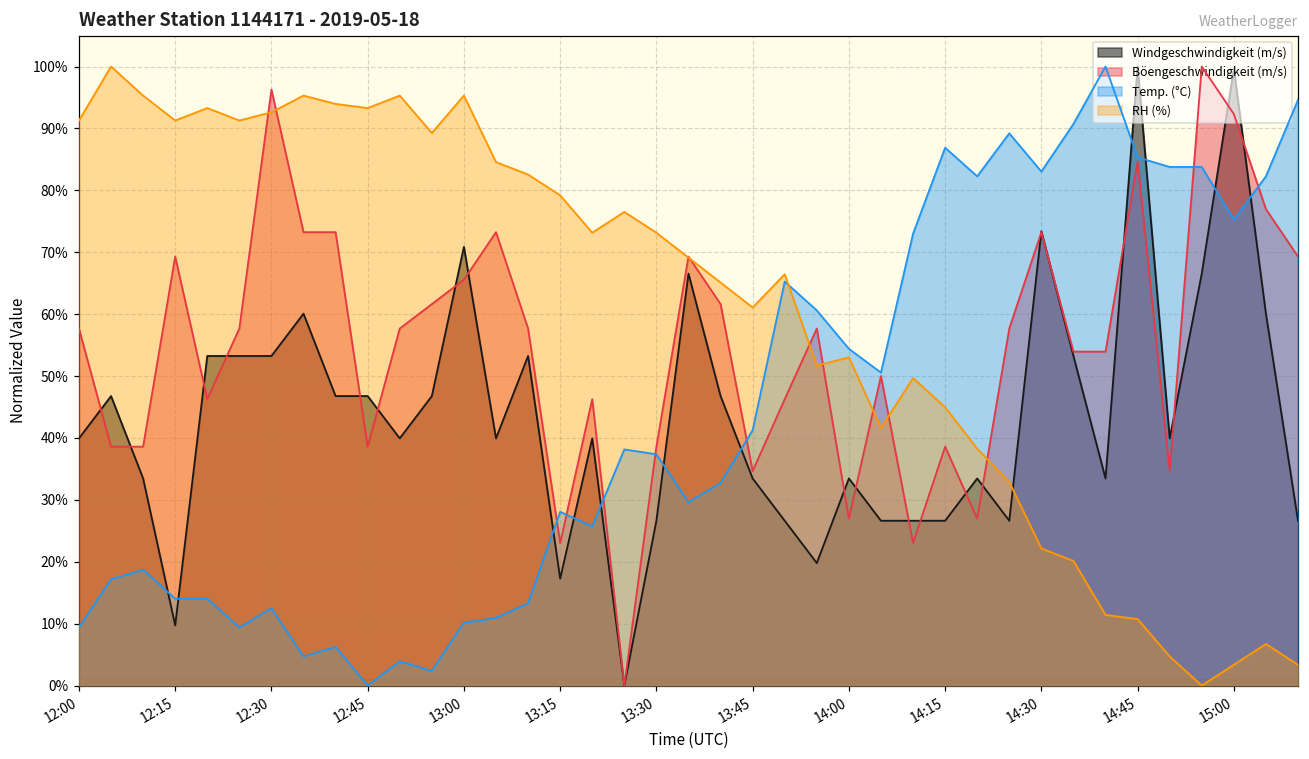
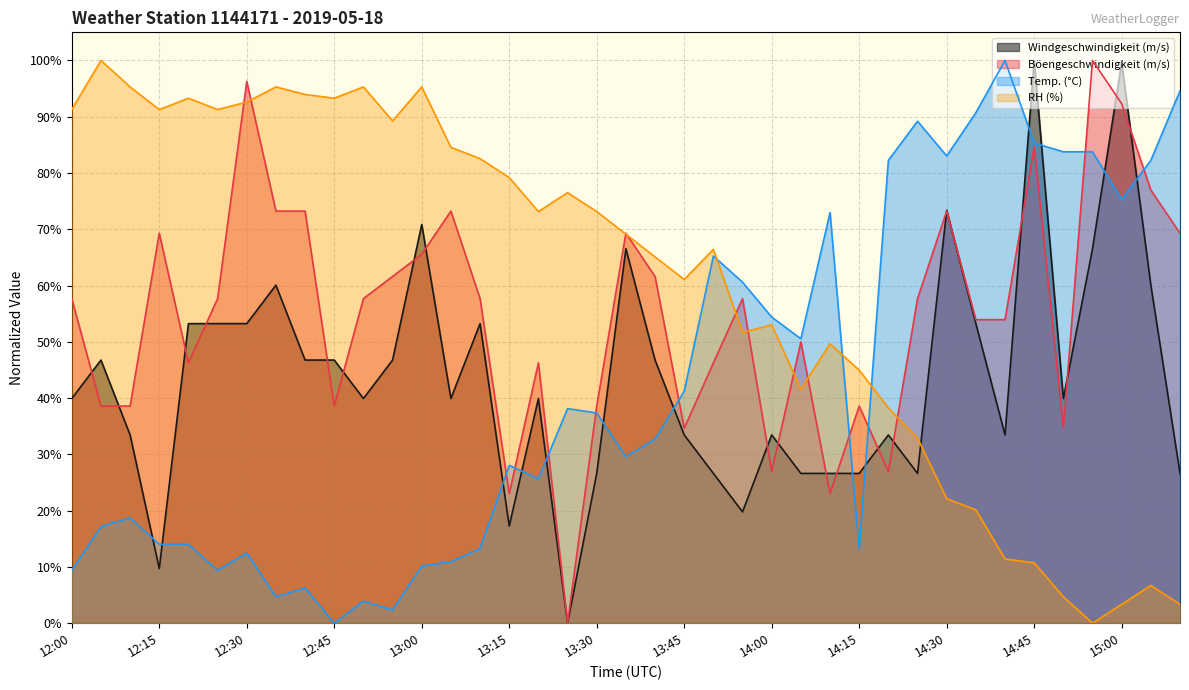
  {
    "Windgeschwindigkeit (m/s)": {
      "12:00": "40%",
      "12:15": "10%",
      "12:30": "53%",
      "12:45": "47%",
      "13:00": "71%",
      "13:15": "17%",
      "13:30": "27%",
      "13:45": "33%",
      "14:00": "33%",
      "14:15": "27%"
    },
    "Böengeschwindigkeit (m/s)": {
      "12:00": "58%",
      "12:15": "69%",
      "12:30": "96%",
      "12:45": "39%",
      "13:00": "66%",
      "13:15": "23%",
      "13:30": "39%",
      "13:45": "35%",
      "14:00": "27%",
      "14:15": "39%",
      "14:45": "85%"
    },
    "Temp. (°C)": {
      "12:00": "9%",
      "12:15": "14%",
      "12:30": "12%",
      "12:45": "0%",
      "13:00": "10%",
      "13:15": "28%",
      "13:30": "37%",
      "13:45": "41%",
      "14:00": "54%",
-     "14:15": "87%",
+     "14:15": "13%",
      "14:30": "83%",
      "14:45": "85%",
      "15:00": "75%"
    },
    "RH (%)": {
      "12:00": "91%",
      "12:15": "91%",
      "12:30": "93%",
      "12:45": "93%",
      "13:00": "95%",
      "13:15": "79%",
      "13:30": "73%",
      "13:45": "61%",
      "14:00": "53%",
      "14:15": "45%",
      "14:30": "22%",
      "14:45": "11%",
      "15:00": "3%"
    }
  }
